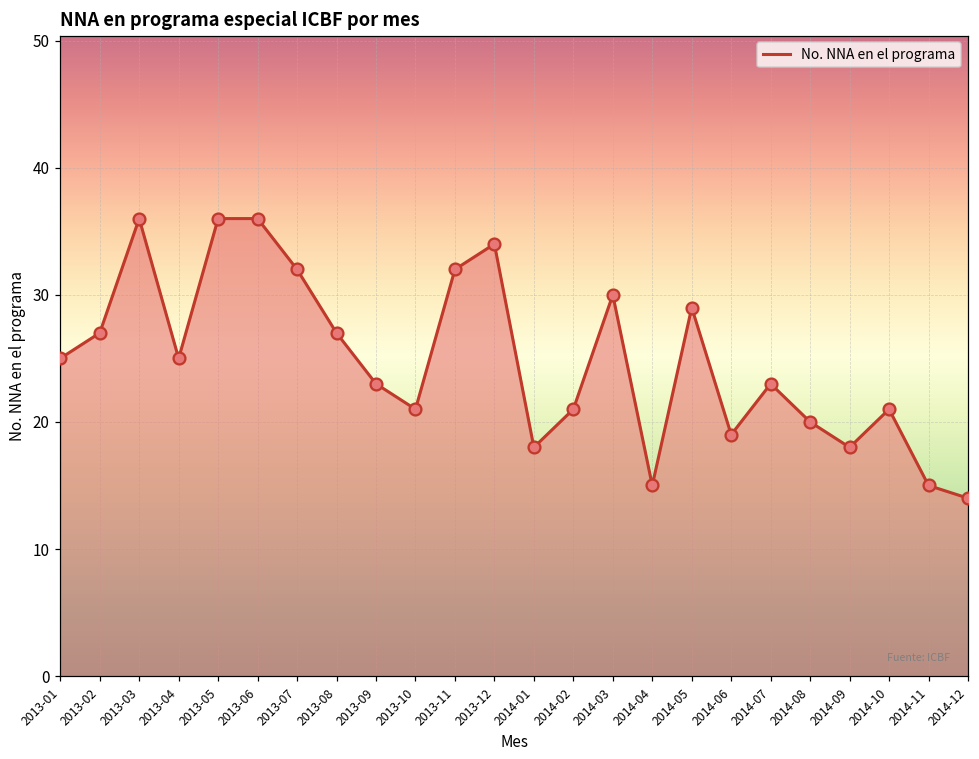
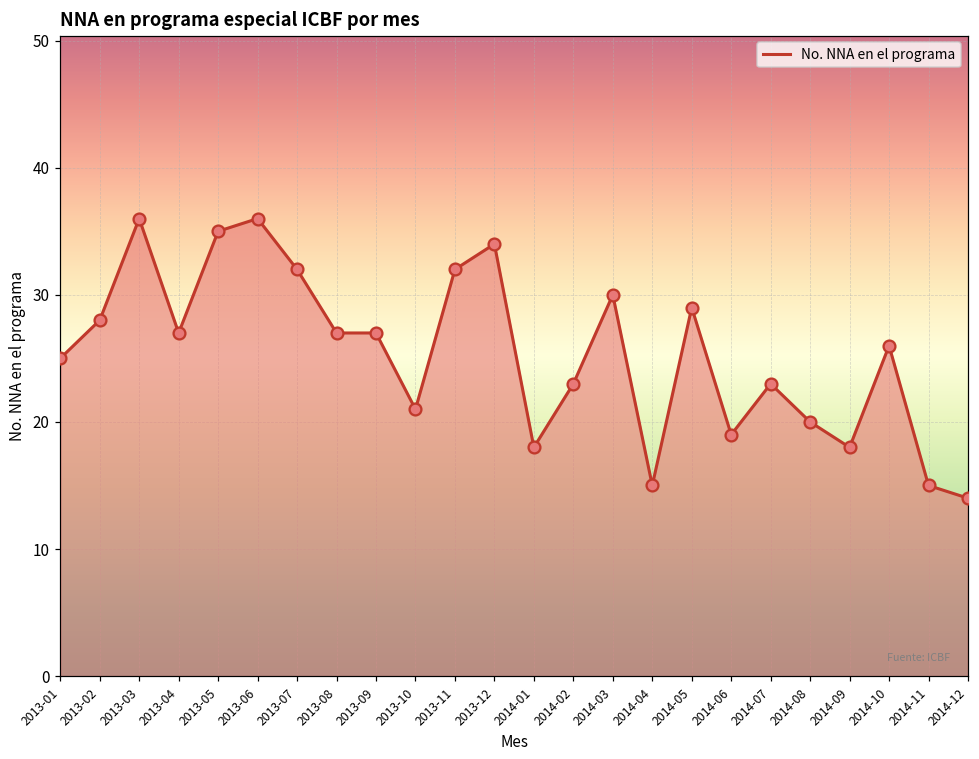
  {
    "2013-01": 25,
-   "2013-02": 27,
+   "2013-02": 28,
    "2013-03": 36,
-   "2013-04": 25,
-   "2013-05": 36,
+   "2013-04": 27,
+   "2013-05": 35,
    "2013-06": 36,
    "2013-07": 32,
    "2013-08": 27,
-   "2013-09": 23,
+   "2013-09": 27,
    "2013-10": 21,
    "2013-11": 32,
    "2013-12": 34,
    "2014-01": 18,
-   "2014-02": 21,
+   "2014-02": 23,
    "2014-03": 30,
    "2014-04": 15,
    "2014-05": 29,
    "2014-06": 19,
    "2014-07": 23,
    "2014-08": 20,
    "2014-09": 18,
-   "2014-10": 21,
+   "2014-10": 26,
    "2014-11": 15,
    "2014-12": 14
  }
